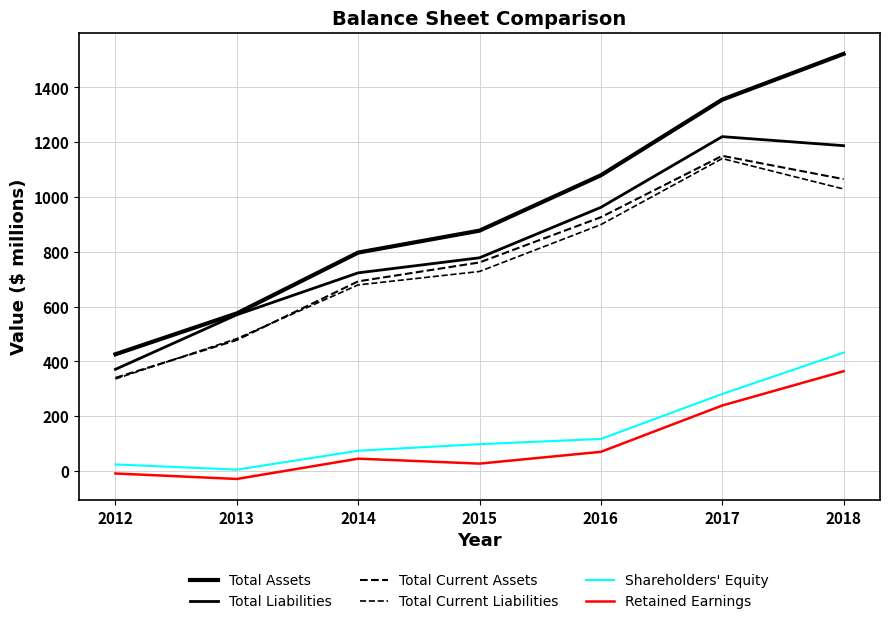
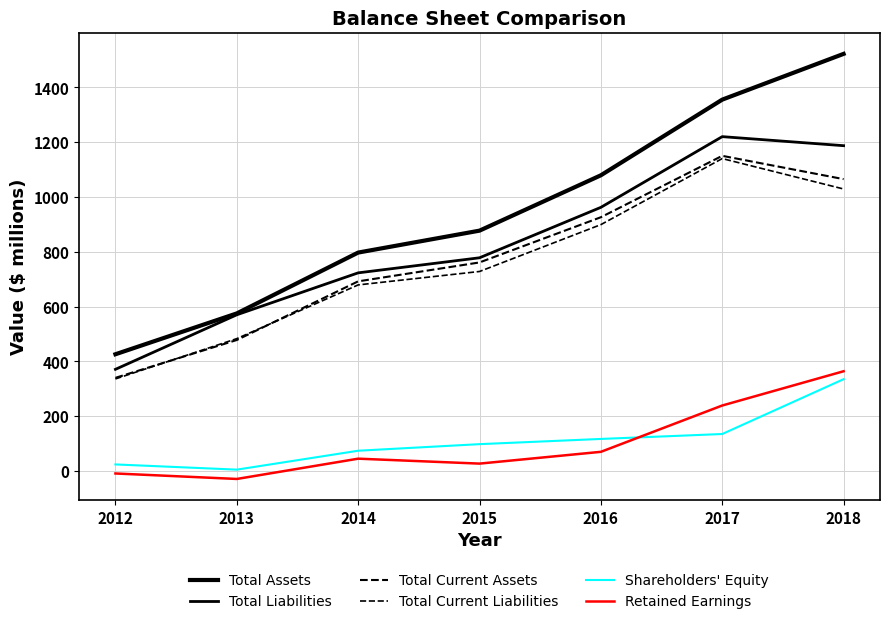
  {
    "Shareholders' Equity": {
      "2012": 20,
      "2013": 10,
      "2014": 70,
      "2015": 100,
      "2016": 120,
-     "2017": 280,
-     "2018": 430
+     "2017": 140,
+     "2018": 340
    },
    "Retained Earnings": {
      "2012": -10,
      "2013": -30,
      "2014": 50,
      "2015": 30,
      "2016": 70,
      "2017": 240,
      "2018": 360
    }
  }
